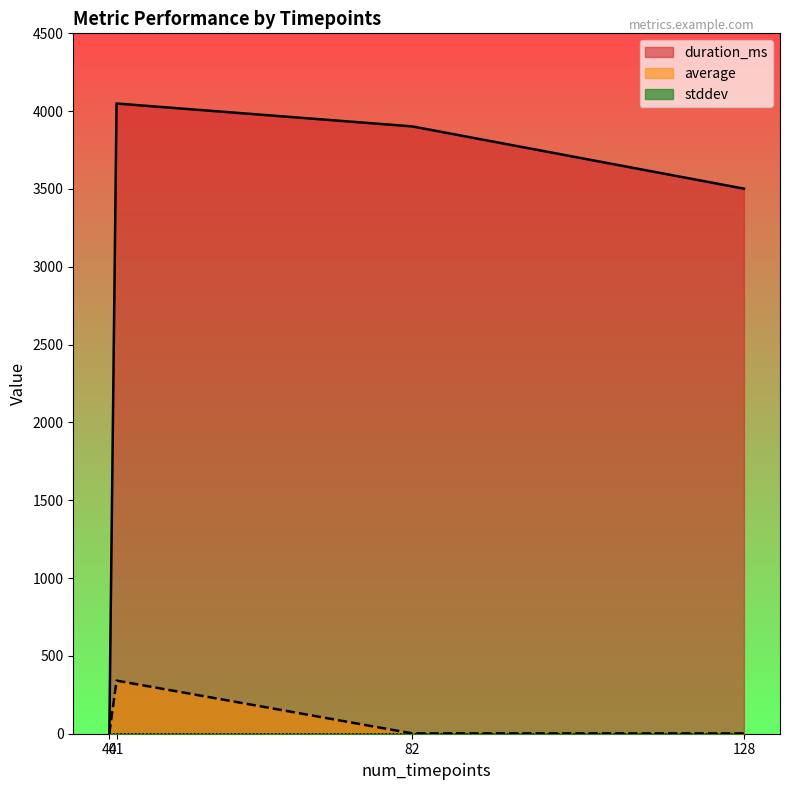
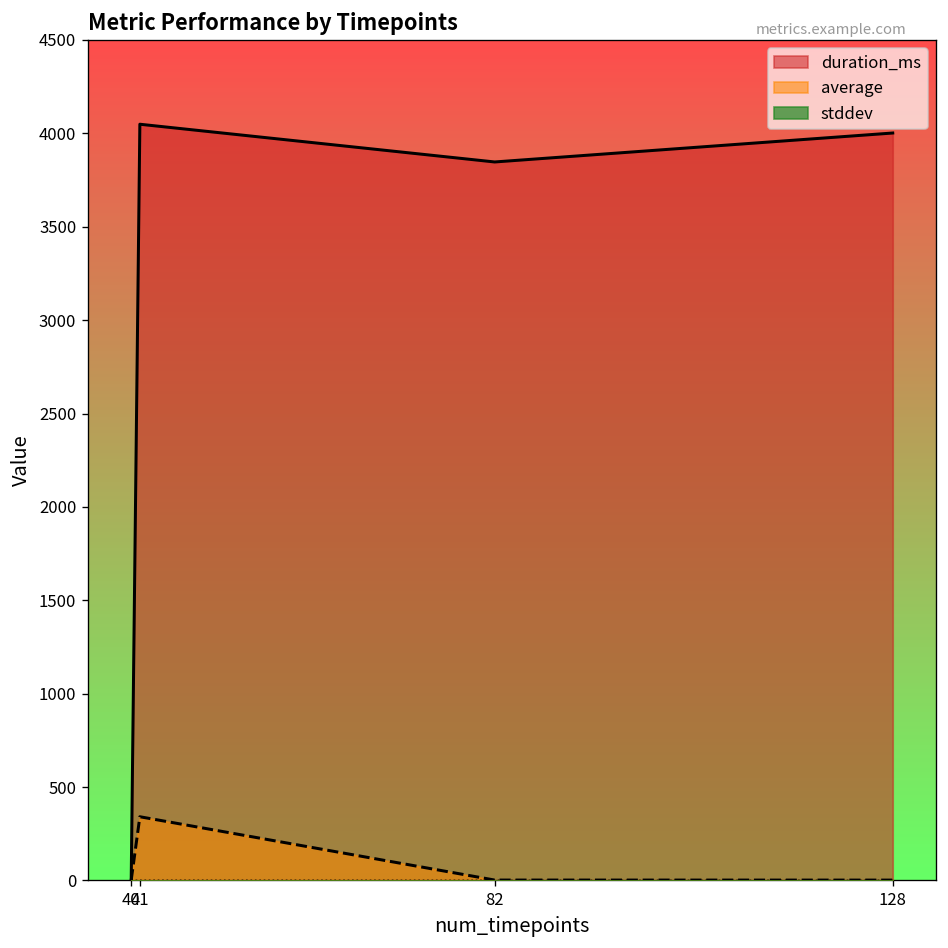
  {
    "duration_ms": {
-     "82": 3900,
-     "128": 3500
+     "82": 3850,
+     "128": 4000
    }
  }
